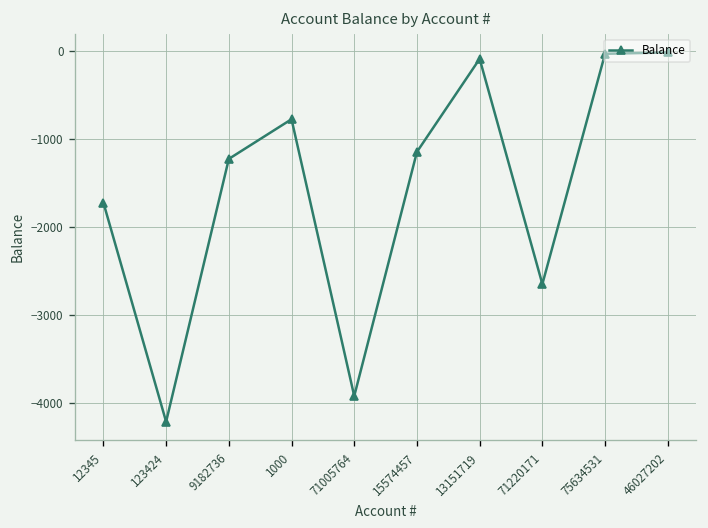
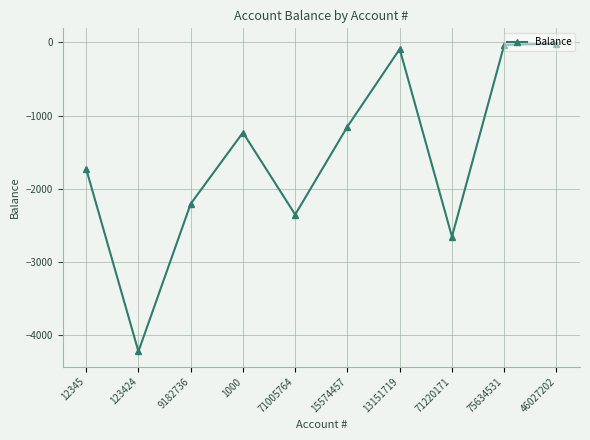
  {
    "12345": -1700,
    "123424": -4200,
-   "9182736": -1200,
-   "1000": -800,
-   "71005764": -3900,
+   "9182736": -2200,
+   "1000": -1200,
+   "71005764": -2400,
    "15574457": -1200,
    "13151719": -100,
    "71220171": -2700
  }
